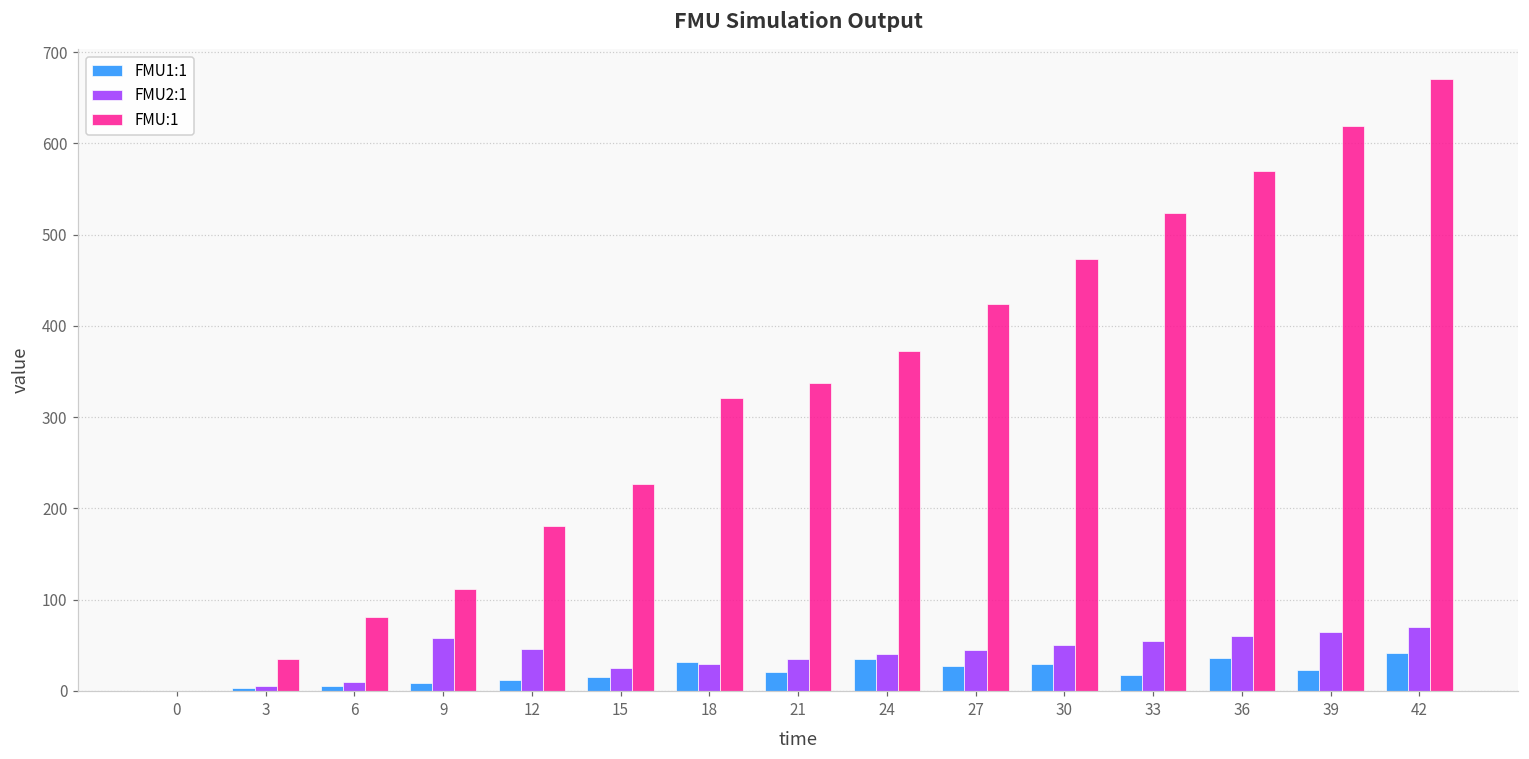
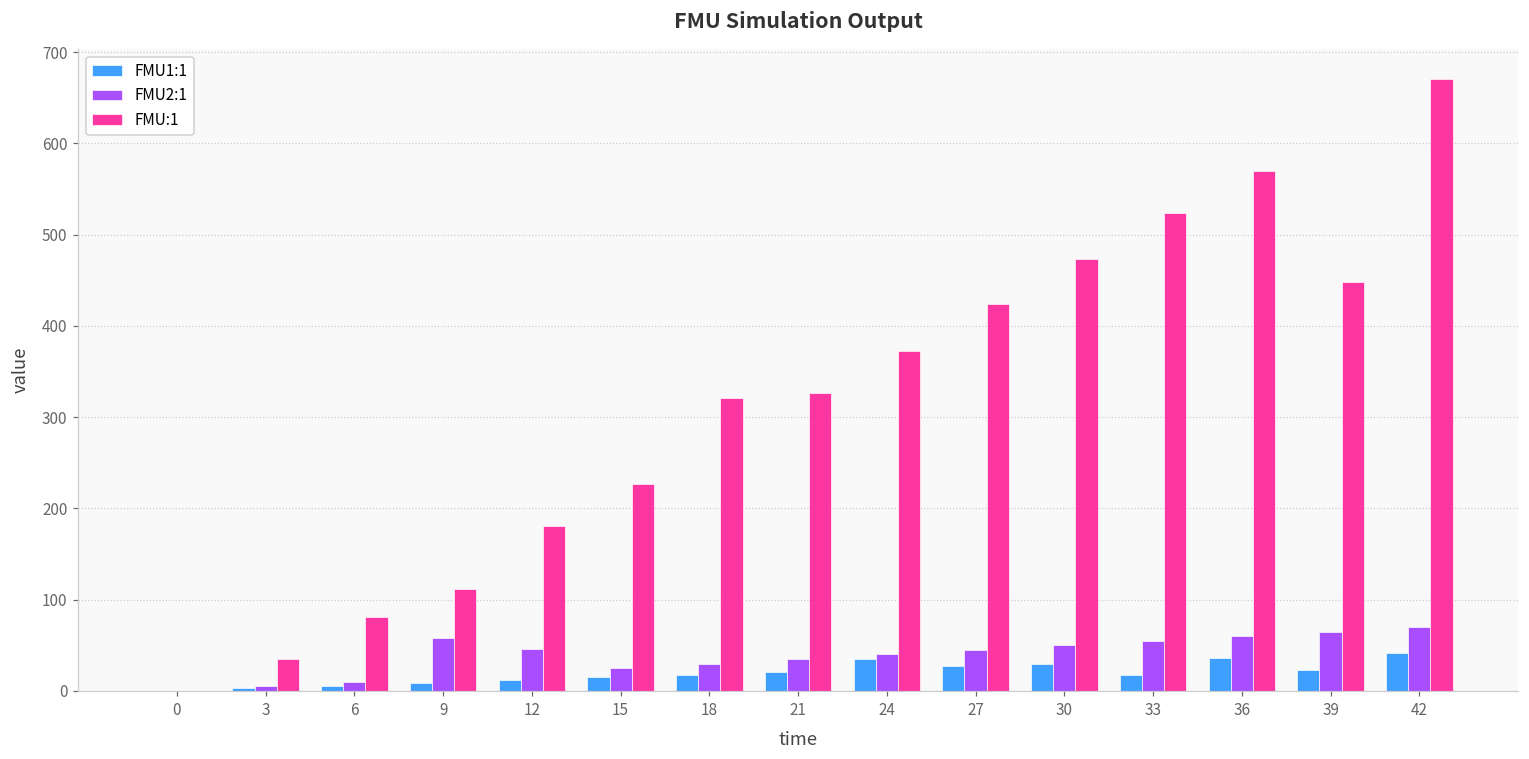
  {
    "FMU1:1": {
      "0": 0,
      "6": 10,
      "9": 10,
      "12": 10,
      "15": 20,
-     "18": 30,
+     "18": 20,
      "21": 20,
      "24": 40,
      "27": 30,
      "30": 30,
      "33": 20,
      "36": 40,
      "39": 20,
      "42": 40
    },
    "FMU2:1": {
      "0": 0,
      "3": 10,
      "6": 10,
      "9": 60,
      "12": 50,
      "15": 30,
      "18": 30,
      "21": 40,
      "24": 40,
      "27": 50,
      "30": 50,
      "33": 60,
      "36": 60,
      "39": 70,
      "42": 70
    },
    "FMU:1": {
      "0": 0,
      "3": 40,
      "6": 80,
      "9": 110,
      "12": 180,
      "15": 230,
      "18": 320,
-     "21": 340,
+     "21": 330,
      "24": 370,
      "27": 420,
      "30": 470,
      "33": 520,
      "36": 570,
-     "39": 620,
+     "39": 450,
      "42": 670
    }
  }
